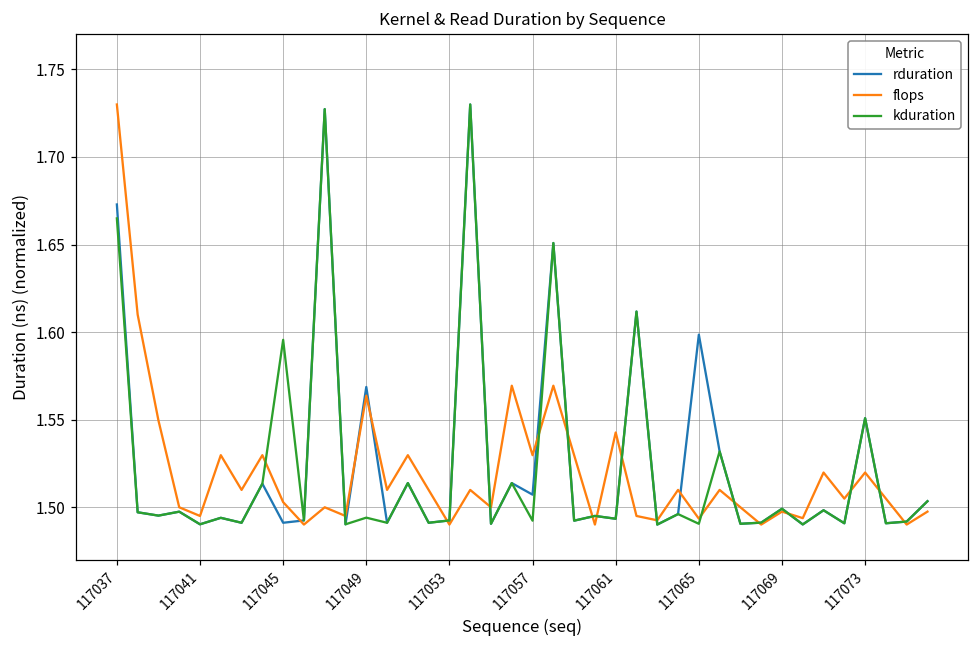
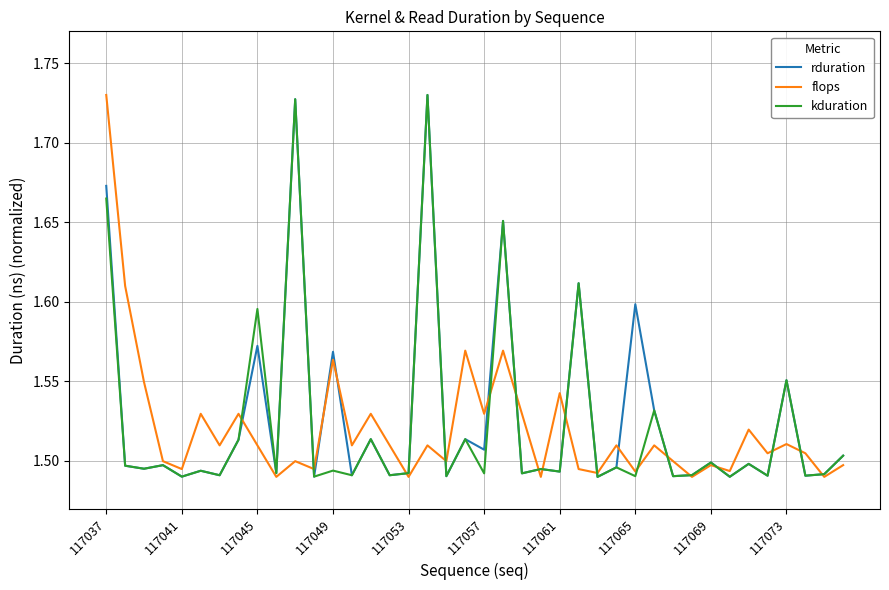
  {
    "rduration": {
      "117037": 1.673,
-     "117045": 1.491,
+     "117045": 1.572,
      "117049": 1.569,
      "117057": 1.507,
      "117065": 1.599
    },
    "flops": {
      "117037": 1.730,
      "117041": 1.495,
-     "117045": 1.503,
+     "117045": 1.510,
      "117049": 1.564,
      "117053": 1.490,
      "117057": 1.530,
      "117061": 1.543,
      "117065": 1.493,
      "117069": 1.497,
-     "117073": 1.520
+     "117073": 1.511
    },
    "kduration": {
      "117037": 1.665,
      "117045": 1.596,
      "117049": 1.494,
      "117057": 1.492,
      "117065": 1.490
    }
  }
